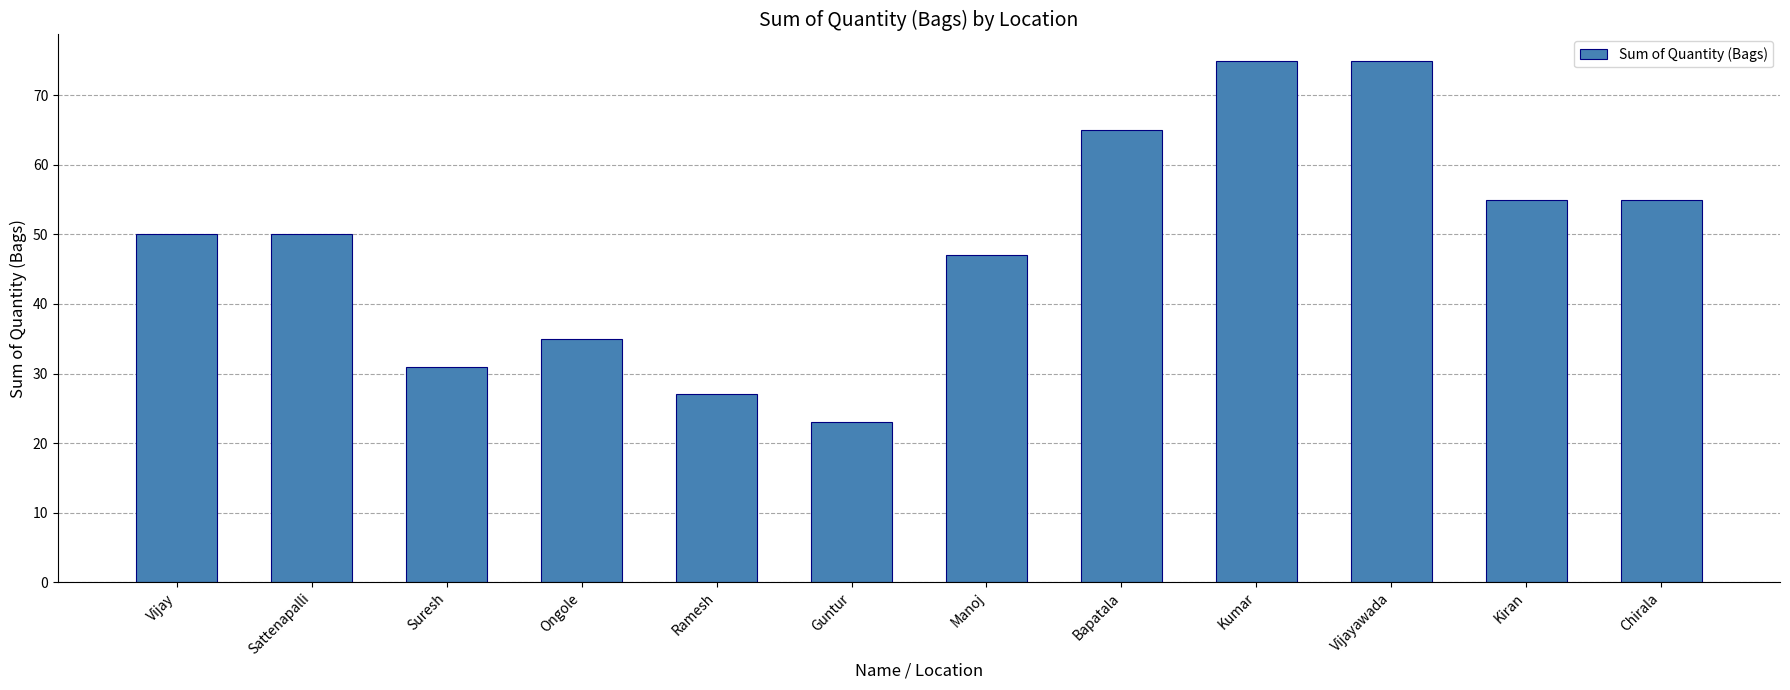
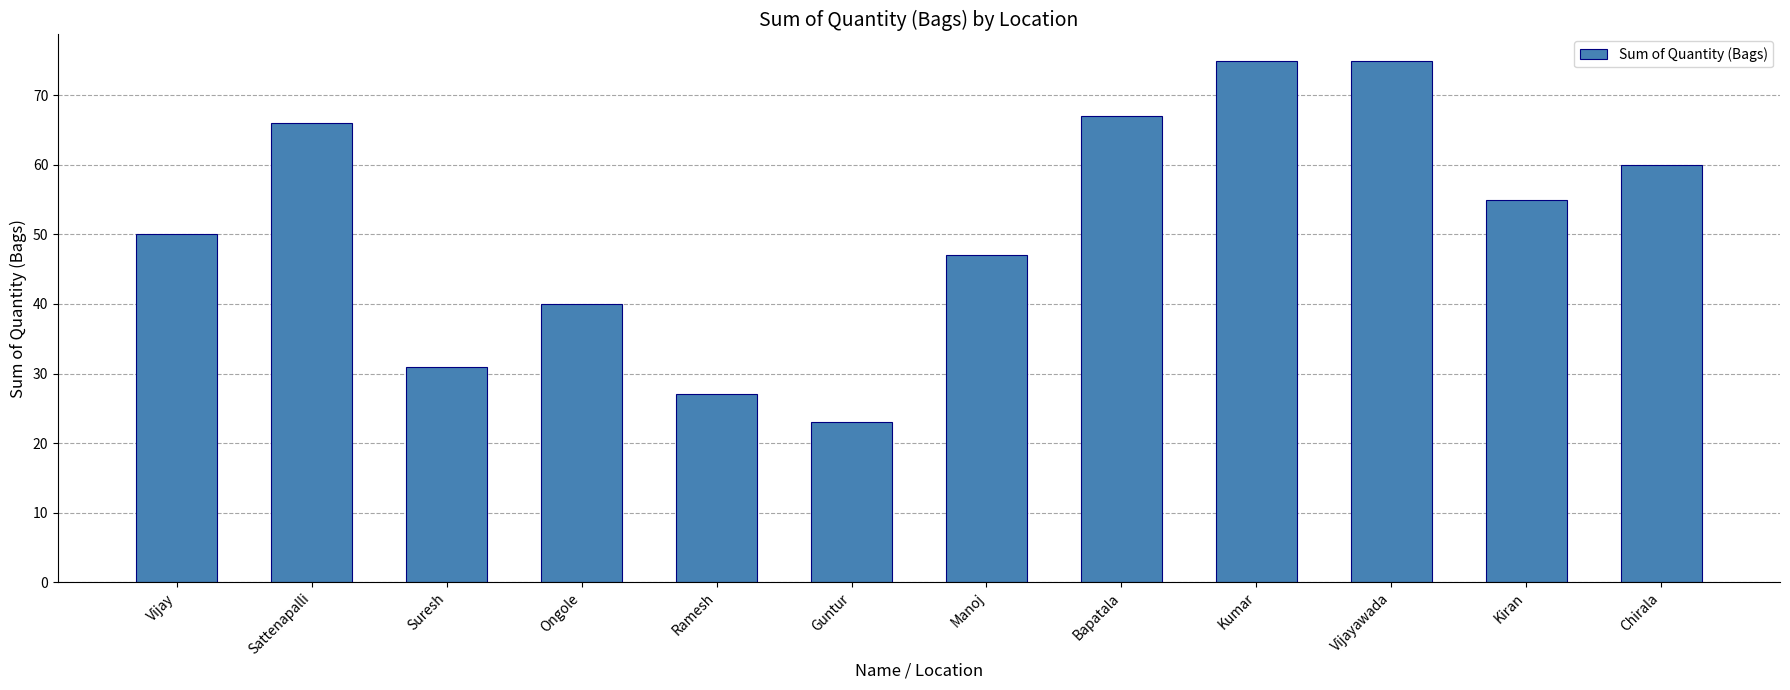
  {
    "Vijay": 50,
-   "Sattenapalli": 50,
+   "Sattenapalli": 66,
    "Suresh": 31,
-   "Ongole": 35,
+   "Ongole": 40,
    "Ramesh": 27,
    "Guntur": 23,
    "Manoj": 47,
-   "Bapatala": 65,
+   "Bapatala": 67,
    "Kumar": 75,
    "Vijayawada": 75,
    "Kiran": 55,
-   "Chirala": 55
+   "Chirala": 60
  }
